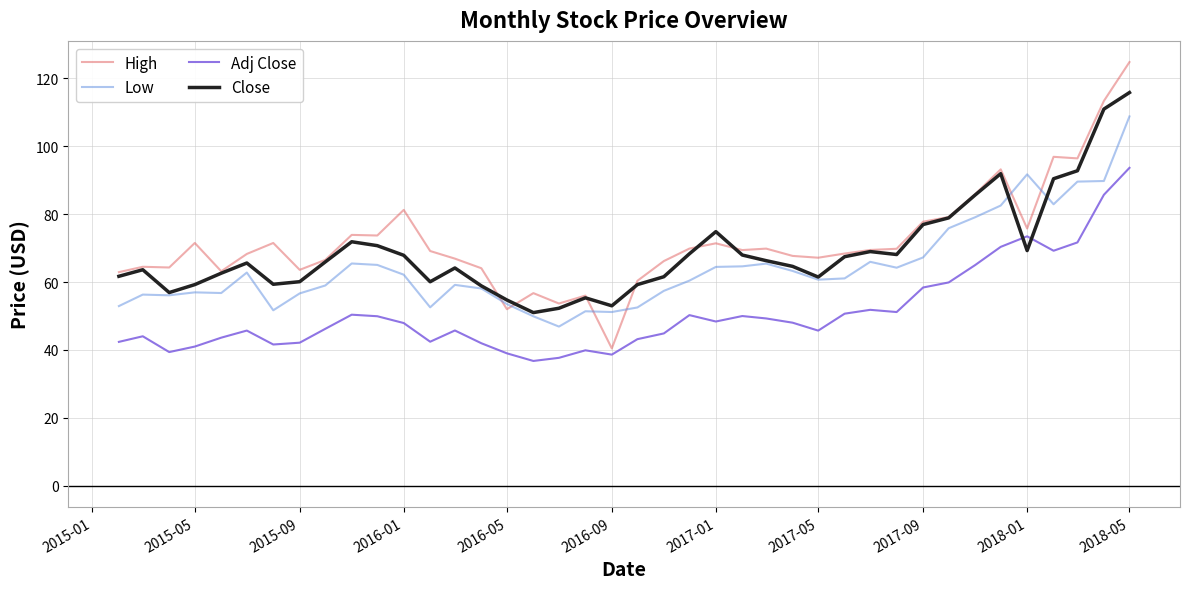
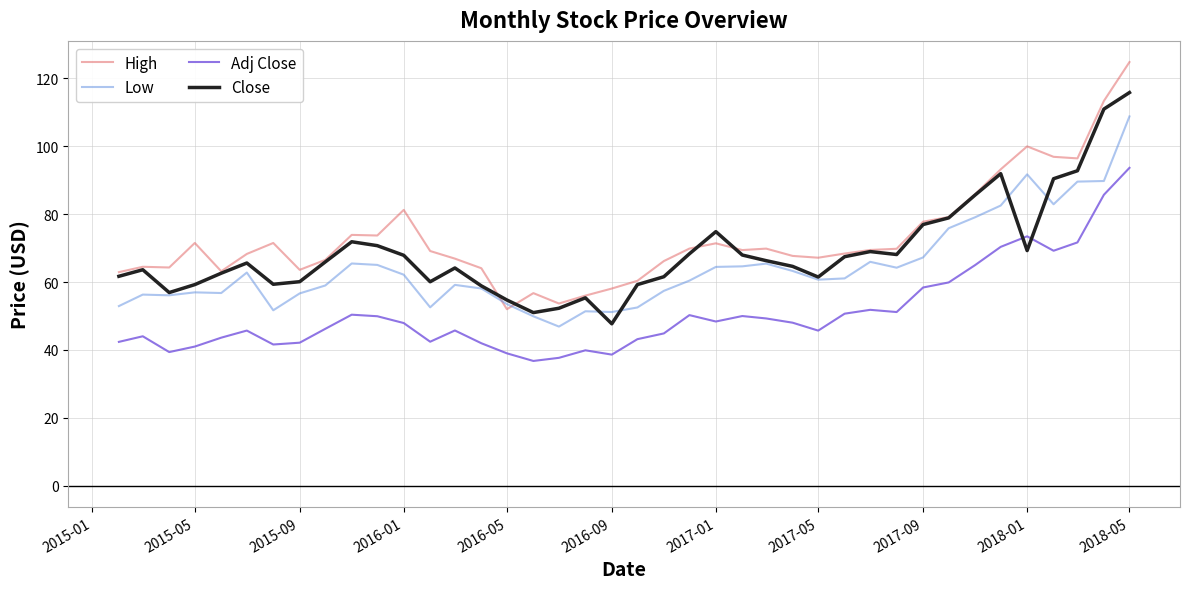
  {
    "High": {
      "2015-05": 72,
      "2015-09": 64,
      "2016-01": 81,
      "2016-05": 52,
-     "2016-09": 40,
+     "2016-09": 58,
      "2017-01": 71,
      "2017-05": 67,
      "2017-09": 78,
-     "2018-01": 76,
+     "2018-01": 100,
      "2018-05": 125
    },
    "Close": {
      "2015-05": 59,
      "2015-09": 60,
      "2016-01": 68,
      "2016-05": 55,
-     "2016-09": 53,
+     "2016-09": 48,
      "2017-01": 75,
      "2017-05": 61,
      "2017-09": 77,
      "2018-01": 69,
      "2018-05": 116
    }
  }
